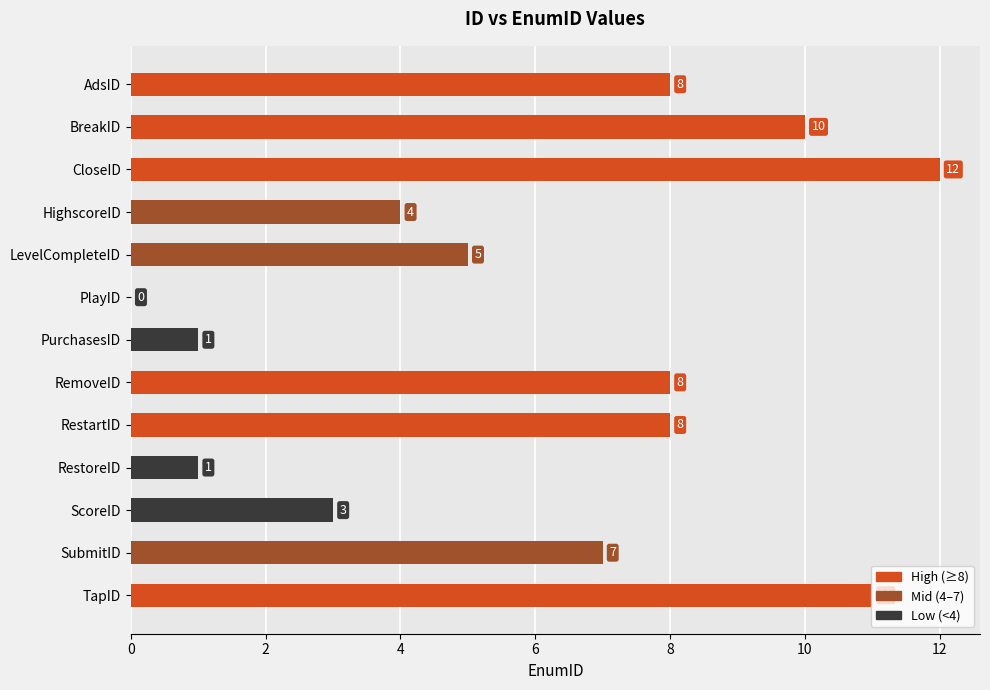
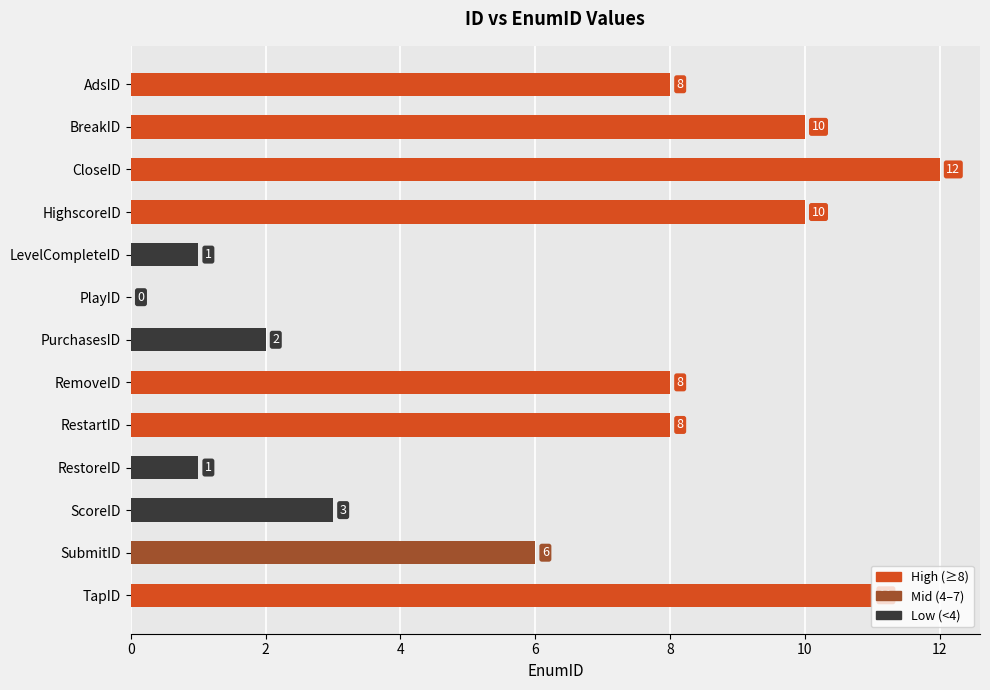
  {
-   "HighscoreID": 4,
-   "LevelCompleteID": 5,
-   "PurchasesID": 1,
-   "SubmitID": 7
+   "HighscoreID": 10,
+   "LevelCompleteID": 1,
+   "PurchasesID": 2,
+   "SubmitID": 6
  }
